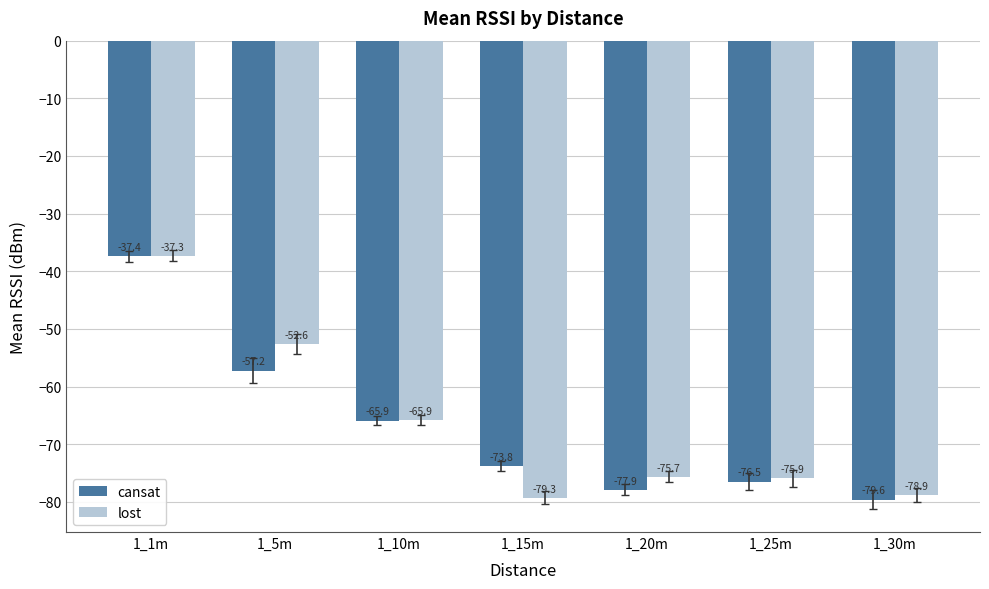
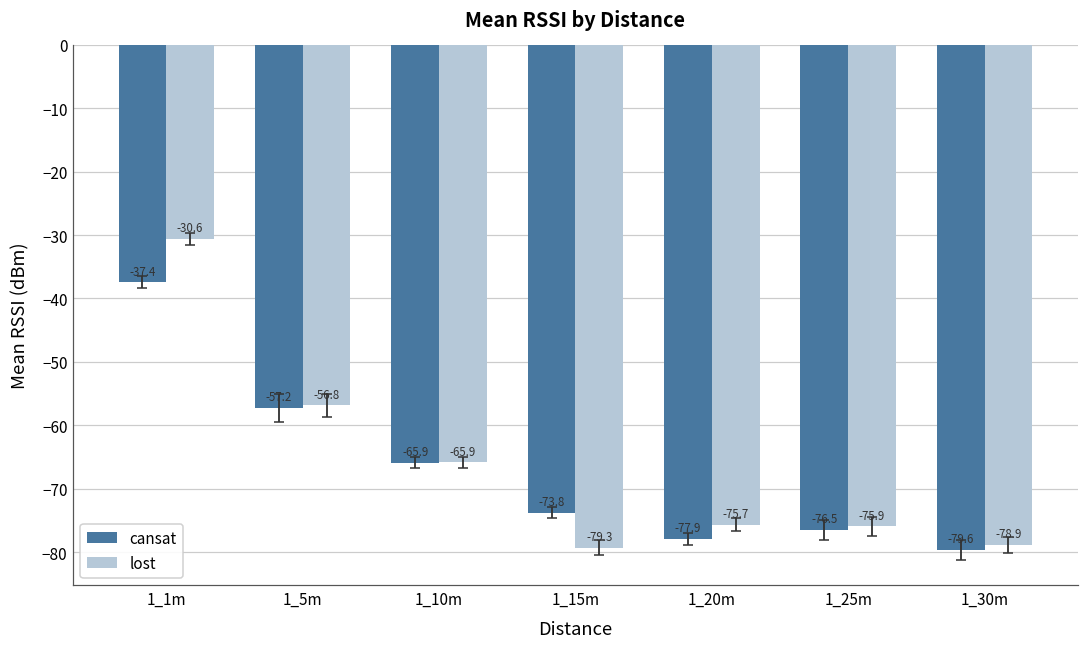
  {
    "lost": {
-     "1_1m": -37.3,
-     "1_5m": -52.6
+     "1_1m": -30.6,
+     "1_5m": -56.8
    }
  }
